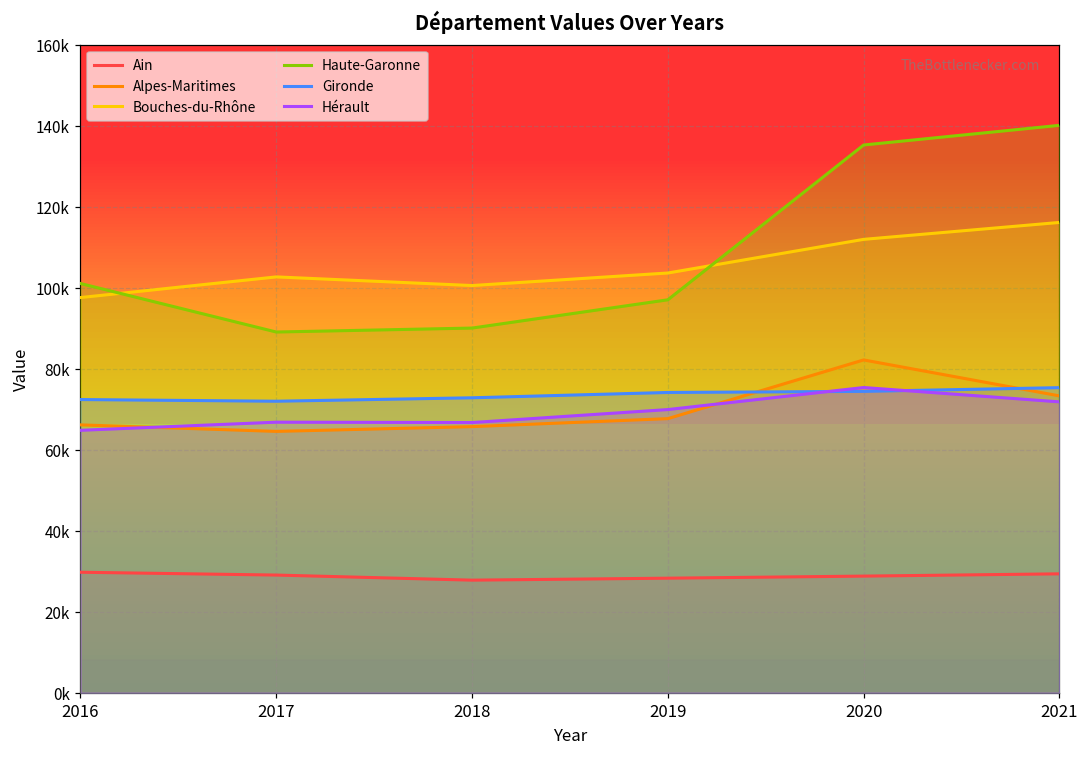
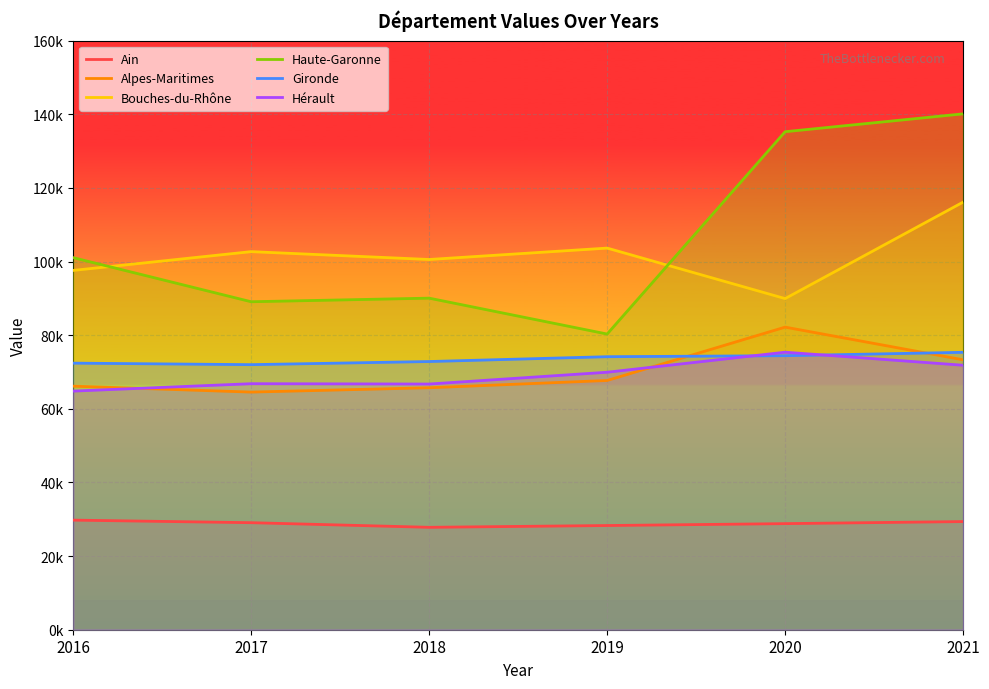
  {
    "Ain": {
      "2016": 30000,
      "2017": 29000,
      "2018": 28000,
      "2019": 28000,
      "2020": 29000,
      "2021": 29000
    },
    "Alpes-Maritimes": {
      "2016": 66000,
      "2017": 65000,
      "2018": 66000,
      "2019": 68000,
      "2020": 82000,
      "2021": 73000
    },
    "Bouches-du-Rhône": {
      "2016": 98000,
      "2017": 103000,
      "2018": 101000,
      "2019": 104000,
-     "2020": 112000,
+     "2020": 90000,
      "2021": 116000
    },
    "Haute-Garonne": {
      "2016": 101000,
      "2017": 89000,
      "2018": 90000,
-     "2019": 97000,
+     "2019": 80000,
      "2020": 135000,
      "2021": 140000
    },
    "Gironde": {
      "2016": 72000,
      "2017": 72000,
      "2018": 73000,
      "2019": 74000,
      "2020": 74000,
      "2021": 75000
    },
    "Hérault": {
      "2016": 65000,
      "2017": 67000,
      "2018": 67000,
      "2019": 70000,
      "2020": 75000,
      "2021": 72000
    }
  }
